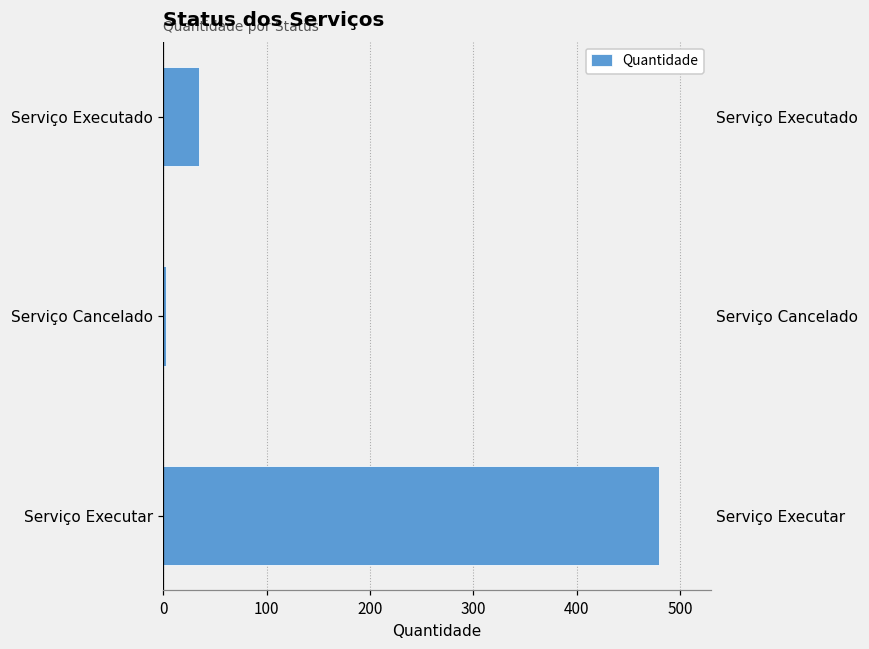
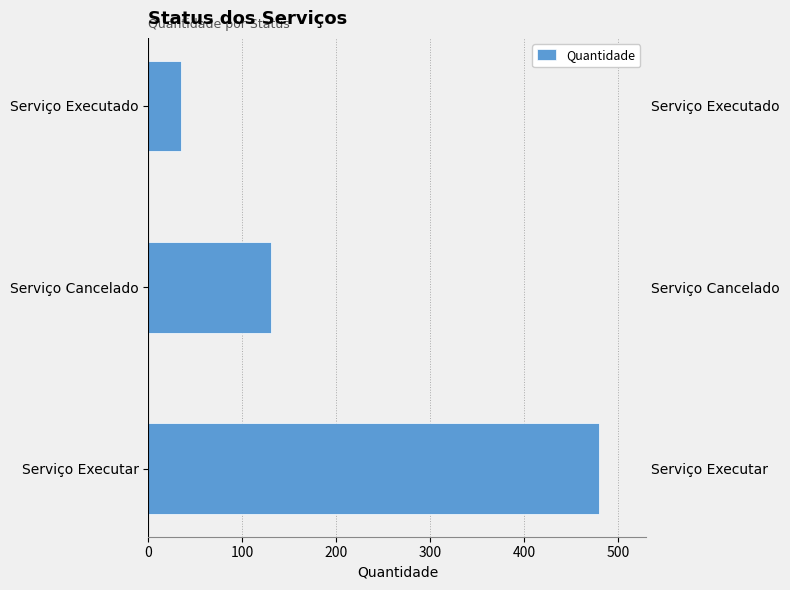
  {
    "Serviço Executado": 40,
-   "Serviço Cancelado": 0,
+   "Serviço Cancelado": 130,
    "Serviço Executar": 480
  }
